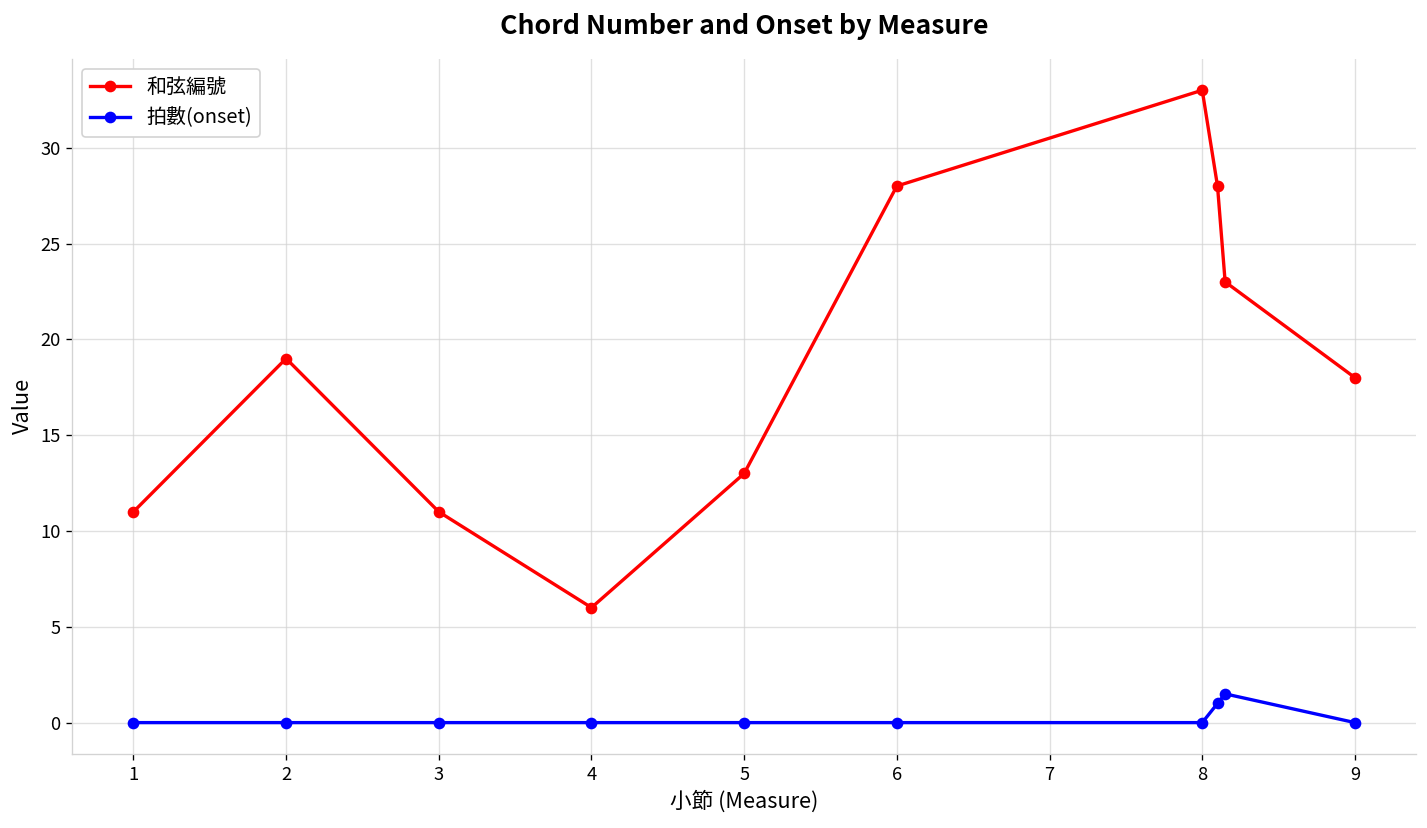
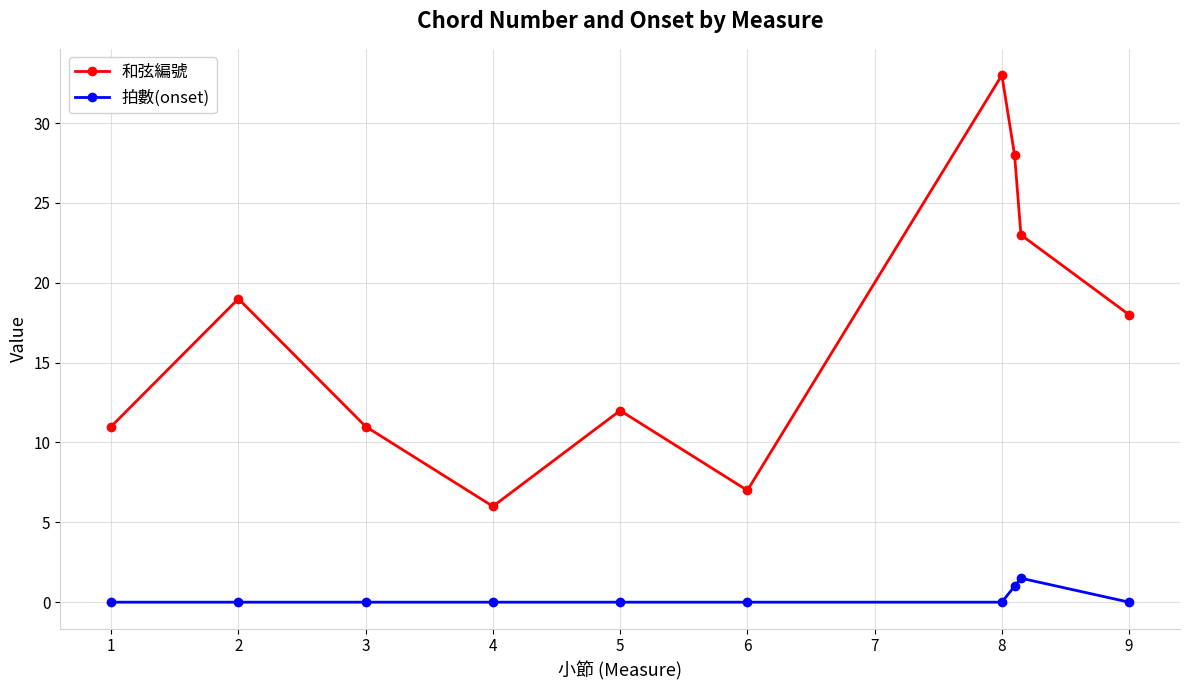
  {
    "和弦編號": {
      "1": 11,
      "2": 19,
      "3": 11,
      "4": 6,
-     "5": 13,
-     "6": 28,
+     "5": 12,
+     "6": 7,
      "8": 33,
      "9": 18
    },
    "拍數(onset)": {
      "1": 0,
      "2": 0,
      "3": 0,
      "4": 0,
      "5": 0,
      "6": 0,
      "8": 0,
      "9": 0
    }
  }
